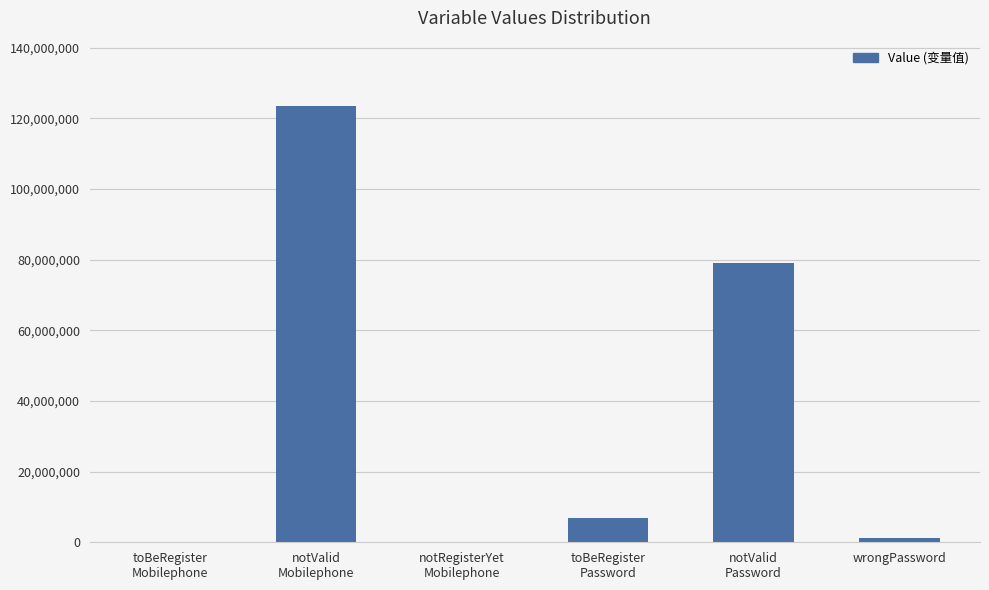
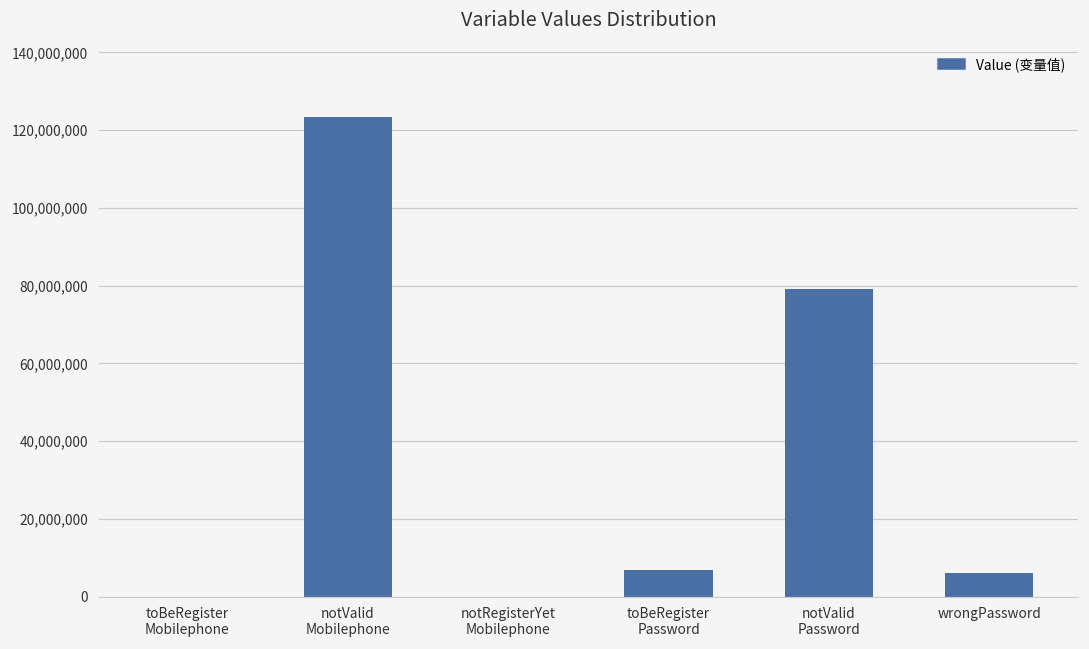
  {
    "toBeRegister Mobilephone": "0",
    "notValid Mobilephone": "123,000,000",
    "notRegisterYet Mobilephone": "0",
    "toBeRegister Password": "7,000,000",
    "notValid Password": "79,000,000",
-   "wrongPassword": "1,000,000"
+   "wrongPassword": "6,000,000"
  }
